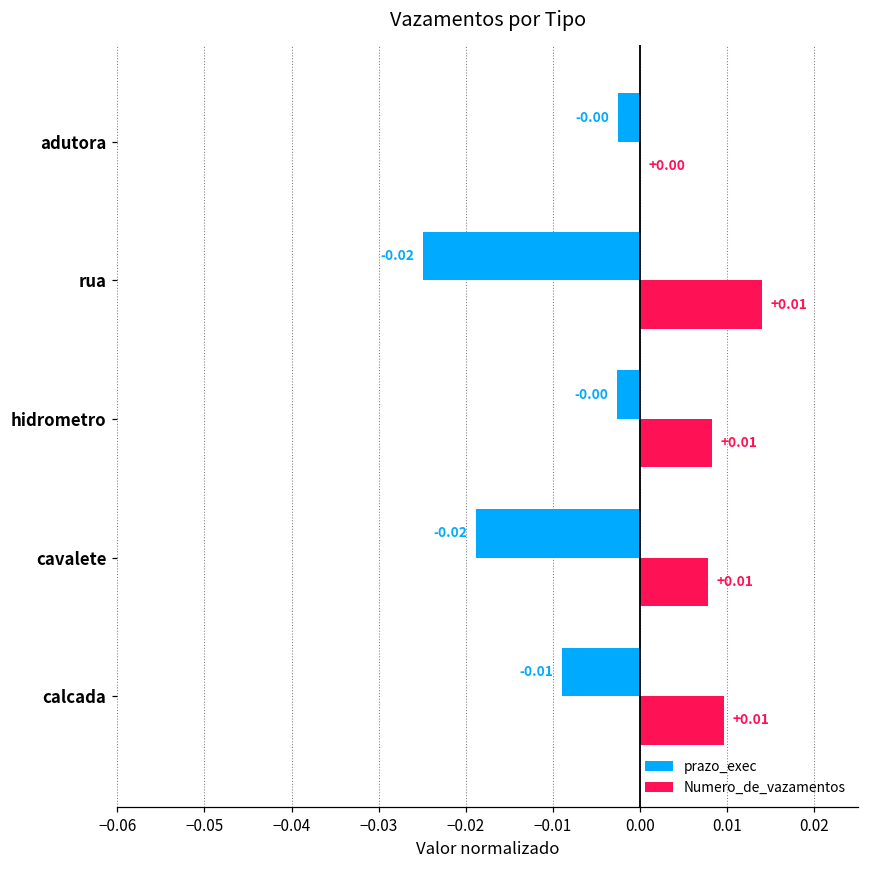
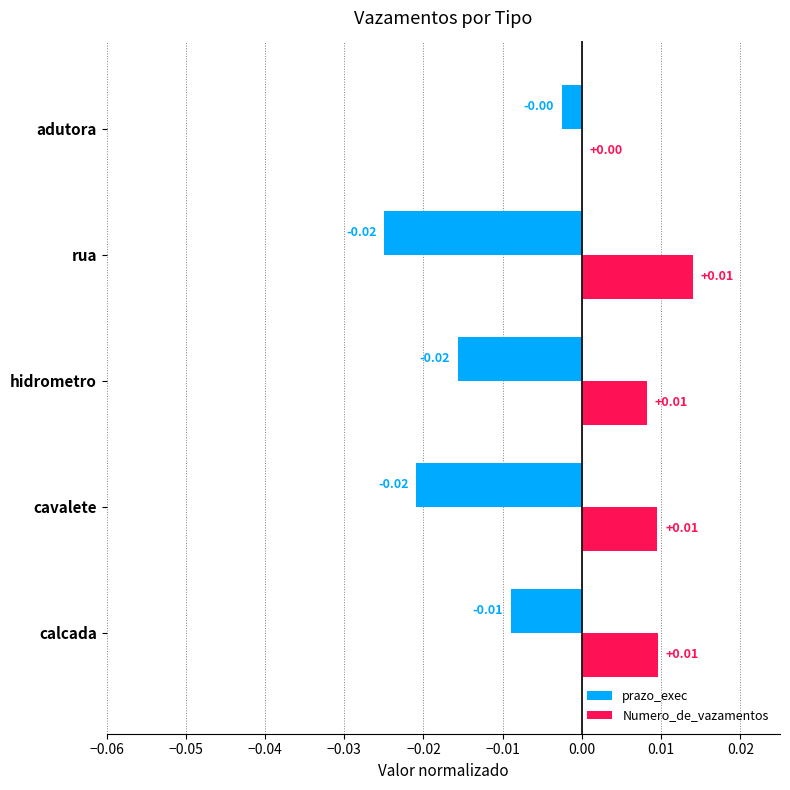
  {
    "prazo_exec": {
      "adutora": -0.00,
      "rua": -0.02,
-     "hidrometro": -0.00,
-     "cavalete": -0.019,
+     "hidrometro": -0.02,
+     "cavalete": -0.021,
      "calcada": -0.01
    },
    "Numero_de_vazamentos": {
-     "cavalete": 0.008
+     "cavalete": 0.010
    }
  }
